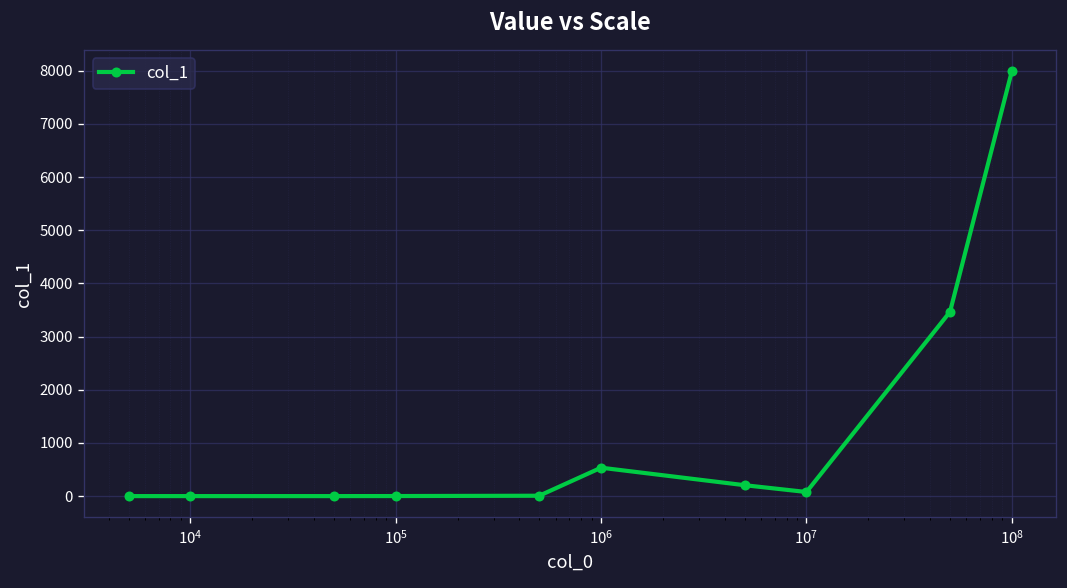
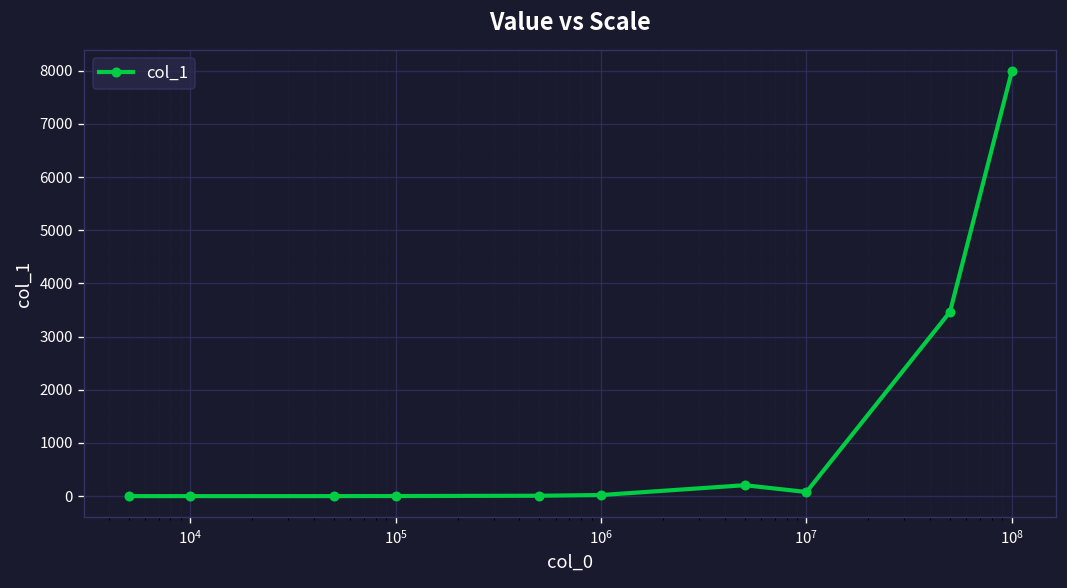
  {
    "10^4": 0,
    "10^5": 0,
-   "10^6": 500,
+   "10^6": 0,
    "10^7": 100,
    "10^8": 8000
  }
